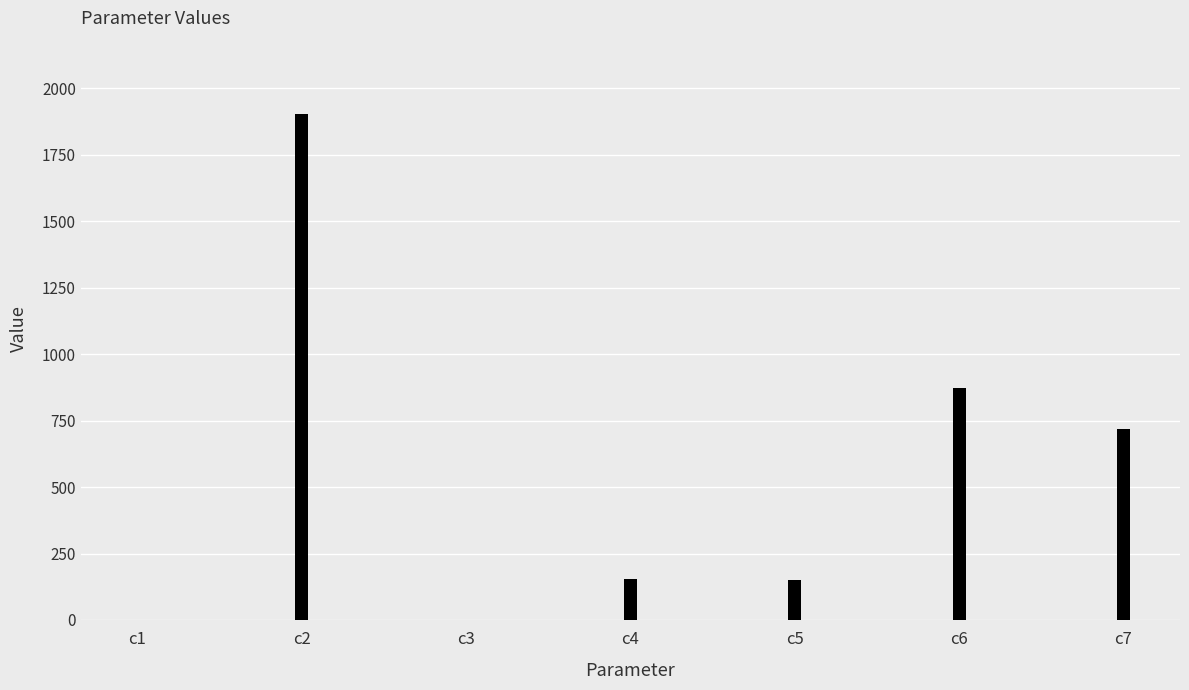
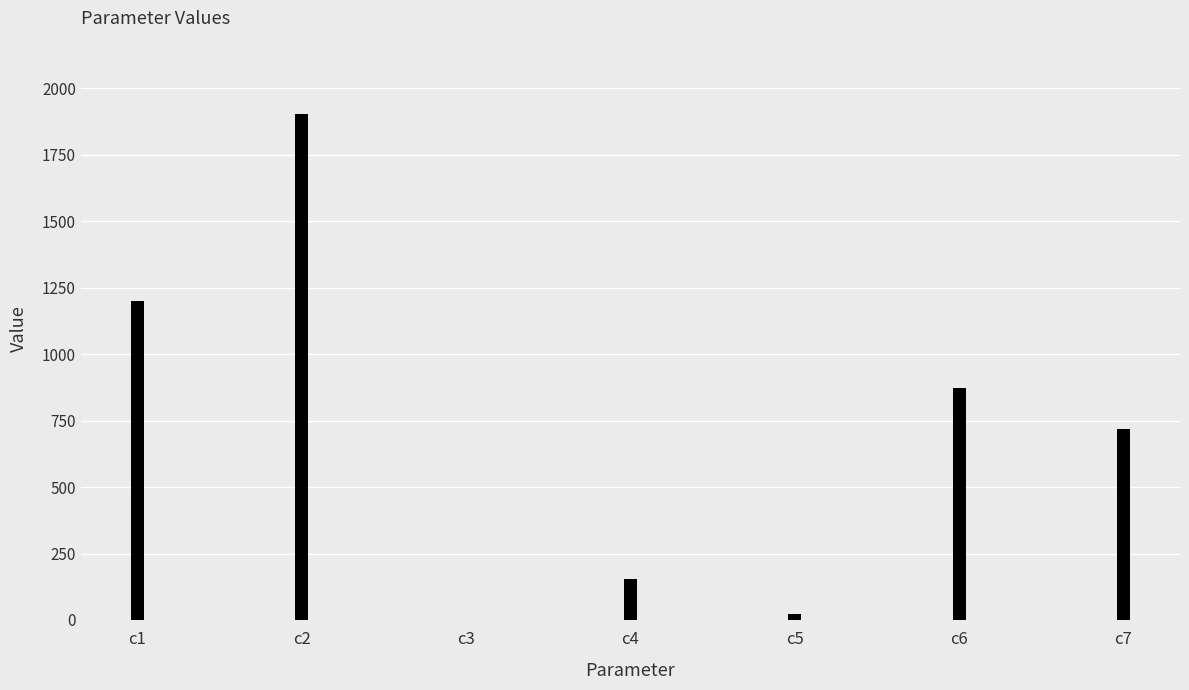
  {
-   "c1": 0,
+   "c1": 1200,
    "c2": 1900,
    "c4": 150,
-   "c5": 150,
+   "c5": 20,
    "c6": 870,
    "c7": 720
  }
